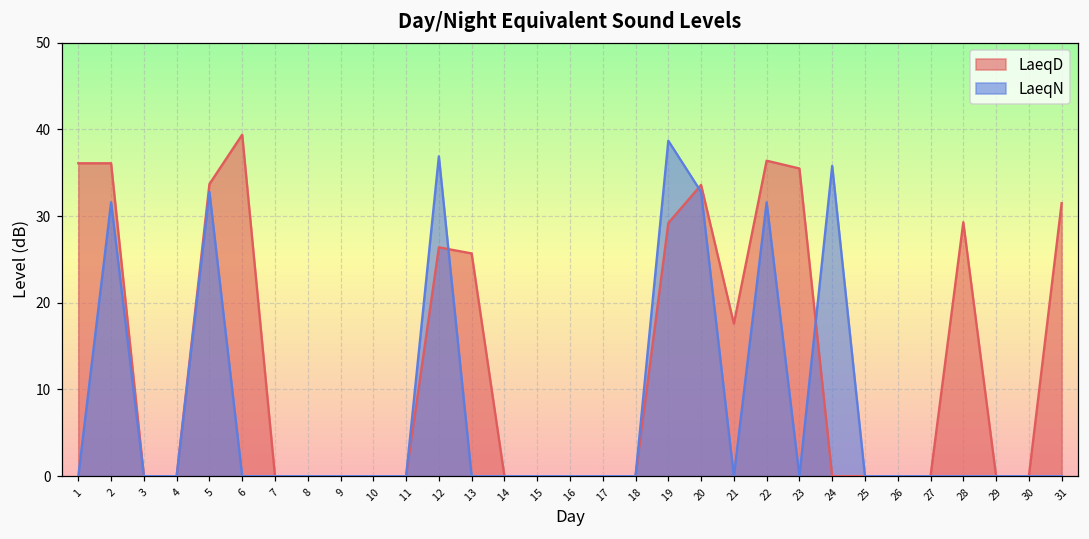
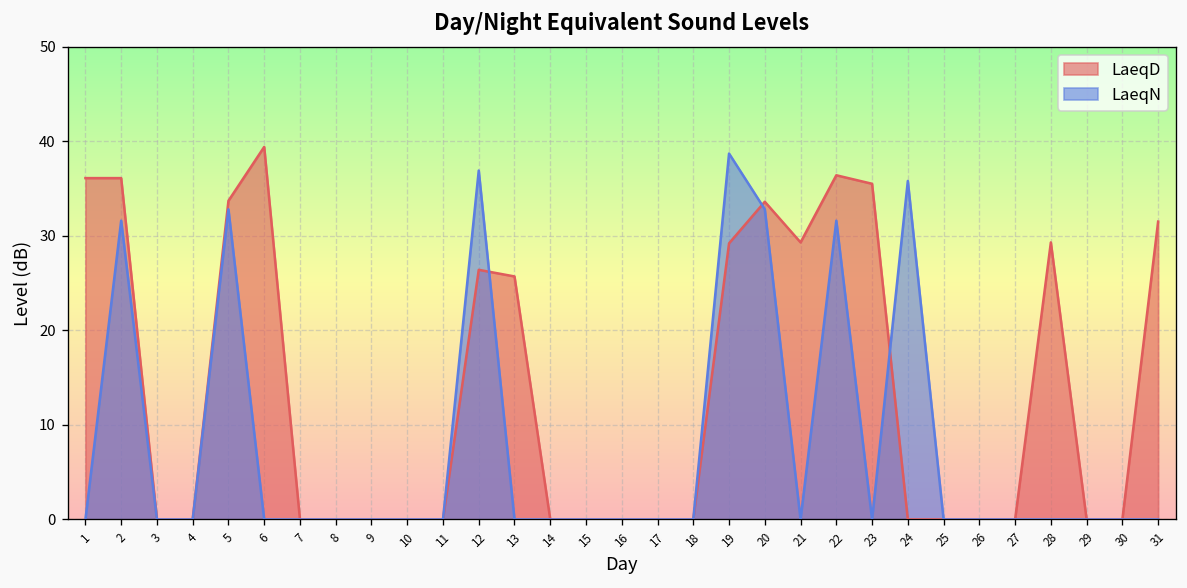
  {
    "LaeqD": {
      "1": 36,
      "2": 36,
      "5": 34,
      "6": 39,
      "12": 26,
      "13": 26,
      "19": 29,
      "20": 34,
-     "21": 18,
+     "21": 29,
      "22": 36,
      "23": 36,
      "24": 0,
      "28": 29,
      "31": 32
    },
    "LaeqN": {
      "1": 0,
      "2": 32,
      "5": 33,
      "6": 0,
      "12": 37,
      "13": 0,
      "19": 39,
      "20": 33,
      "21": 0,
      "22": 32,
      "23": 0,
      "24": 36,
      "28": 0,
      "31": 0
    }
  }
